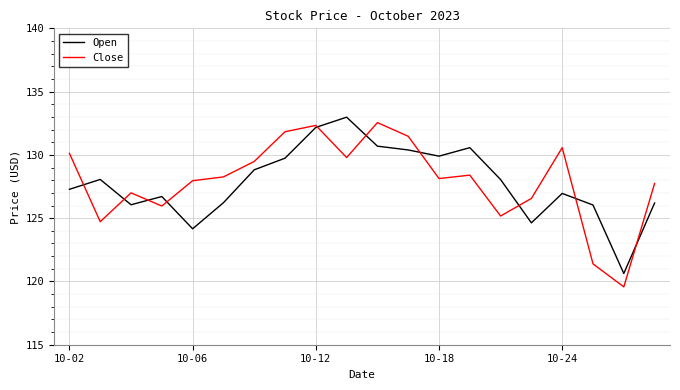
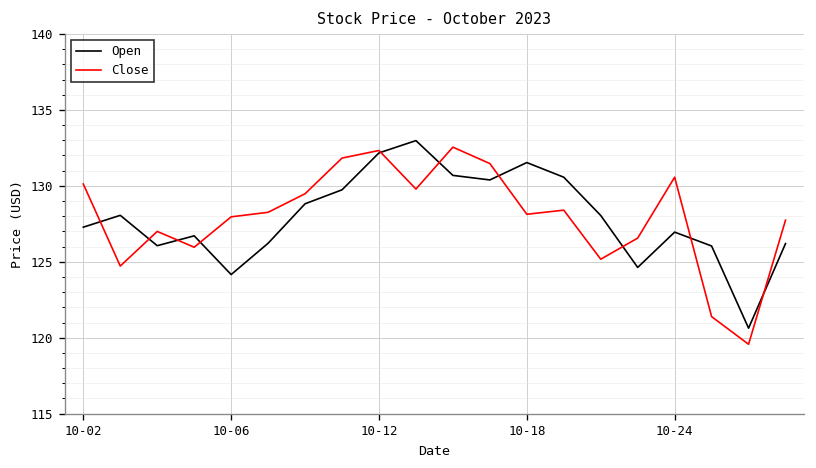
  {
    "Open": {
      "10-02": 127.3,
      "10-06": 124.2,
-     "10-18": 129.9,
+     "10-18": 131.5,
      "10-24": 127.0
    },
    "Close": {
      "10-02": 130.1,
      "10-06": 128.0,
      "10-18": 128.1,
      "10-24": 130.6
    }
  }
